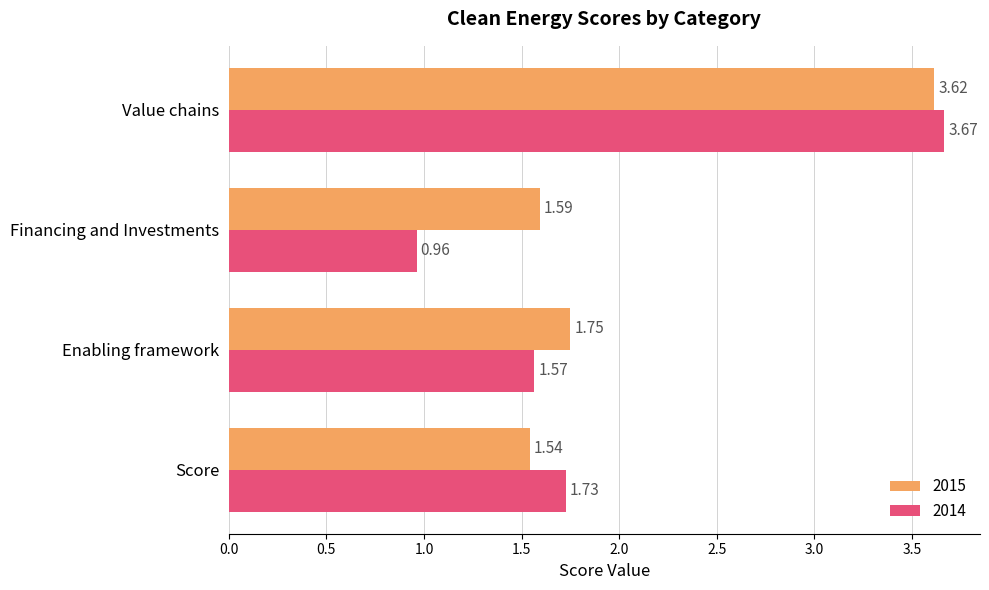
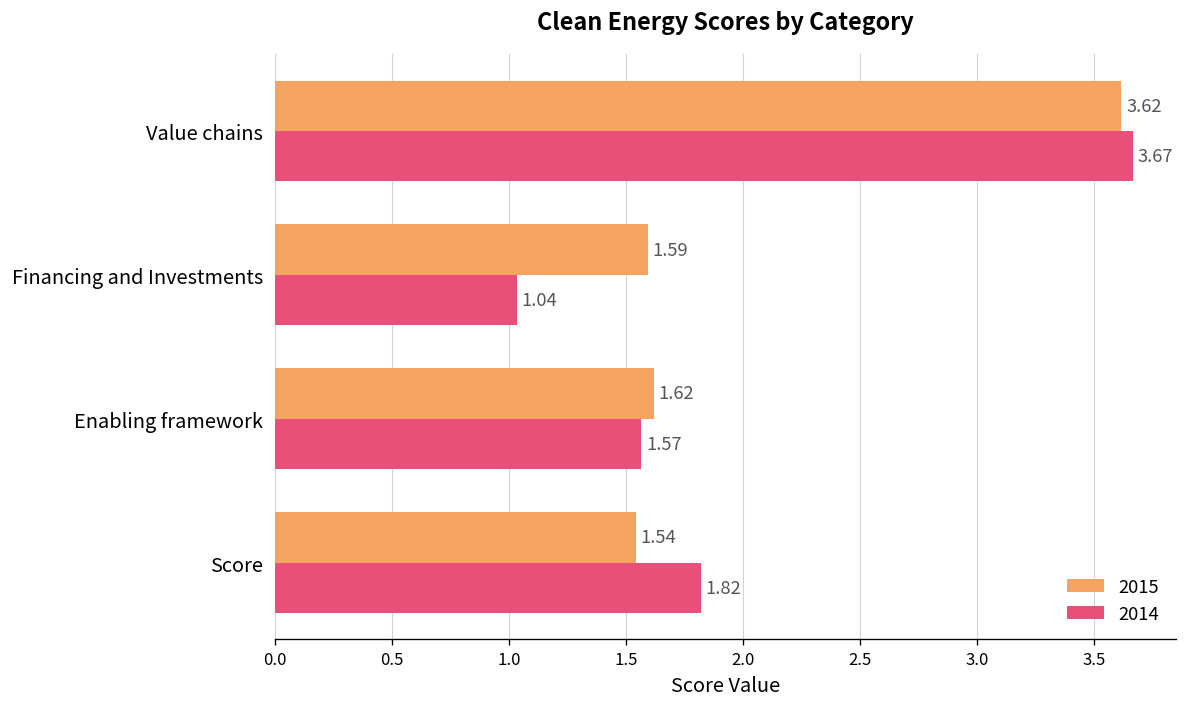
  {
    "2015": {
      "Value chains": 3.62,
      "Financing and Investments": 1.59,
-     "Enabling framework": 1.75,
+     "Enabling framework": 1.62,
      "Score": 1.54
    },
    "2014": {
      "Value chains": 3.67,
-     "Financing and Investments": 0.96,
+     "Financing and Investments": 1.04,
      "Enabling framework": 1.57,
-     "Score": 1.73
+     "Score": 1.82
    }
  }
